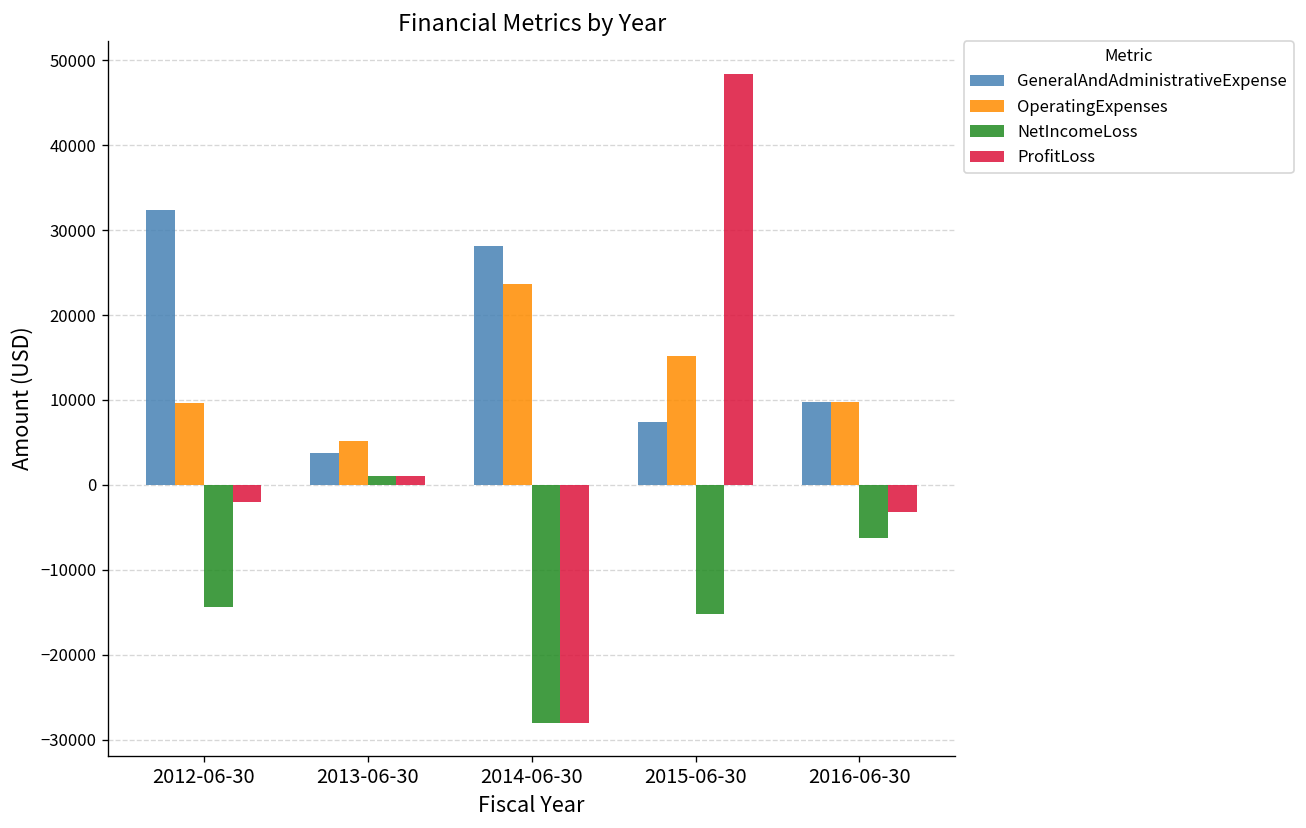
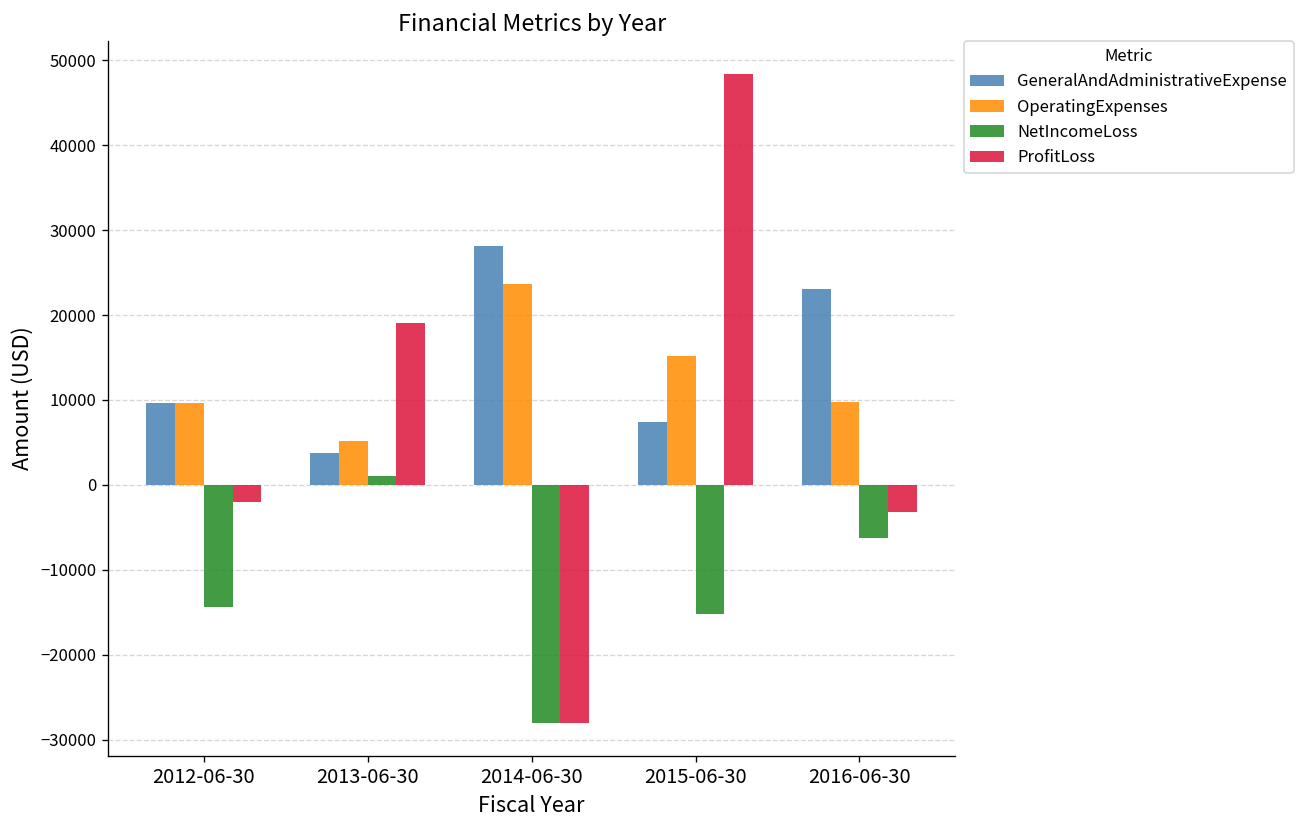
  {
    "GeneralAndAdministrativeExpense": {
-     "2012-06-30": 32000,
+     "2012-06-30": 10000,
      "2013-06-30": 4000,
      "2014-06-30": 28000,
      "2015-06-30": 7000,
-     "2016-06-30": 10000
+     "2016-06-30": 23000
    },
    "OperatingExpenses": {
      "2012-06-30": 10000,
      "2013-06-30": 5000,
      "2014-06-30": 24000,
      "2015-06-30": 15000,
      "2016-06-30": 10000
    },
    "NetIncomeLoss": {
      "2012-06-30": -14000,
      "2013-06-30": 1000,
      "2014-06-30": -28000,
      "2015-06-30": -15000,
      "2016-06-30": -6000
    },
    "ProfitLoss": {
      "2012-06-30": -2000,
-     "2013-06-30": 1000,
+     "2013-06-30": 19000,
      "2014-06-30": -28000,
      "2015-06-30": 48000,
      "2016-06-30": -3000
    }
  }
